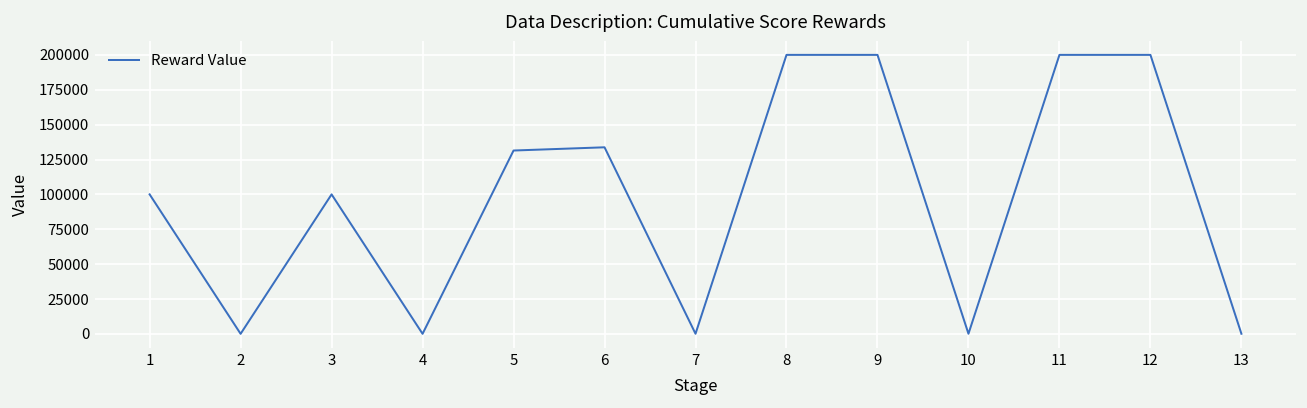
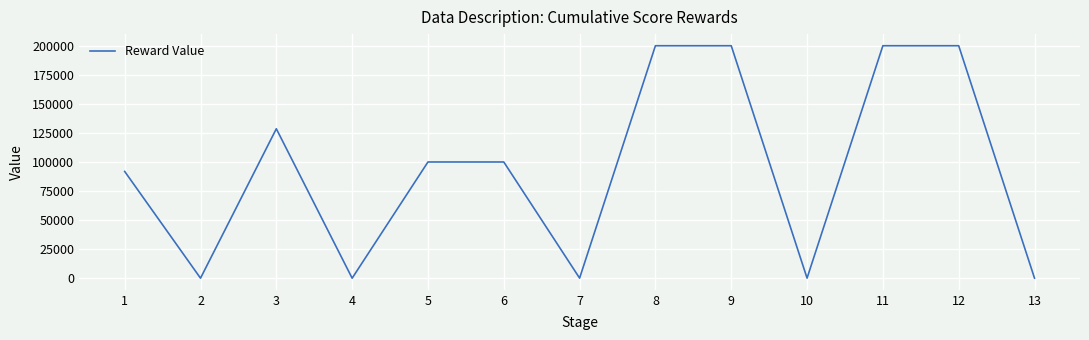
  {
-   "1": 100000,
+   "1": 92000,
    "2": 0,
-   "3": 100000,
+   "3": 129000,
    "4": 0,
-   "5": 131000,
-   "6": 134000,
+   "5": 100000,
+   "6": 100000,
    "7": 0,
    "8": 200000,
    "9": 200000,
    "10": 0,
    "11": 200000,
    "12": 200000,
    "13": 0
  }
